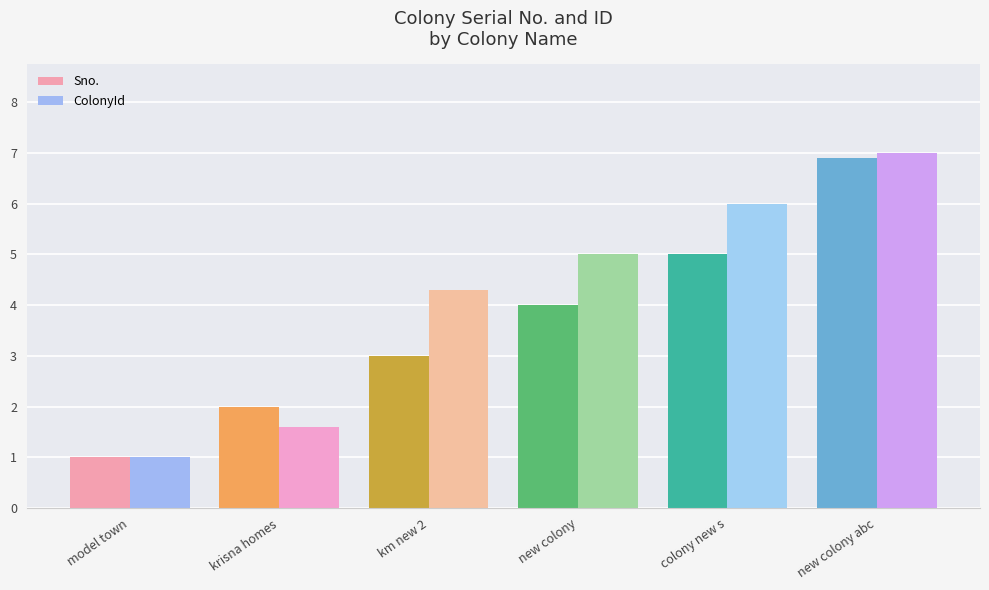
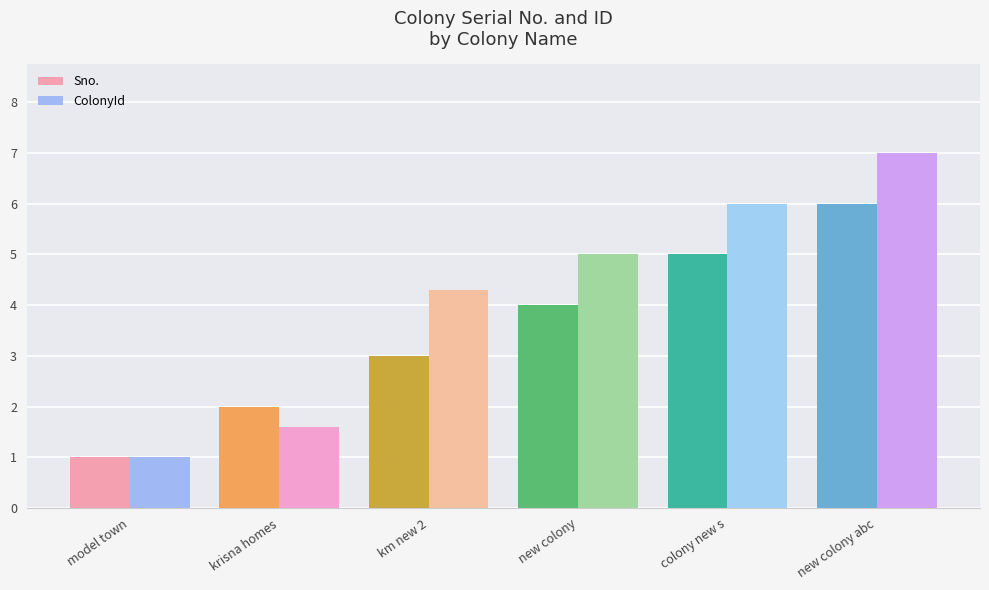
  {
    "Sno.": {
      "model town": 1.0,
      "krisna homes": 2.0,
      "km new 2": 3.0,
      "new colony": 4.0,
      "colony new s": 5.0,
-     "new colony abc": 6.9
+     "new colony abc": 6.0
    },
    "ColonyId": {
      "model town": 1.0,
      "krisna homes": 1.6,
      "km new 2": 4.3,
      "new colony": 5.0,
      "colony new s": 6.0,
      "new colony abc": 7.0
    }
  }
